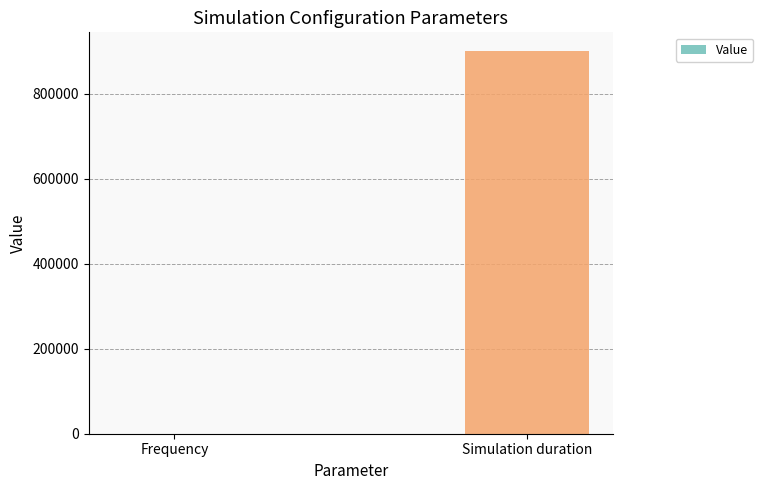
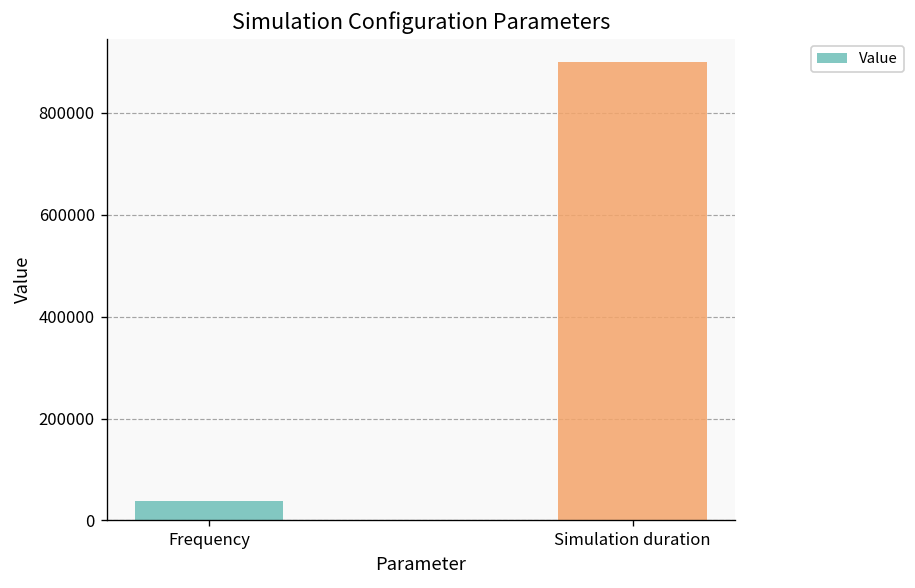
  {
-   "Frequency": 0,
+   "Frequency": 40000,
    "Simulation duration": 900000
  }
